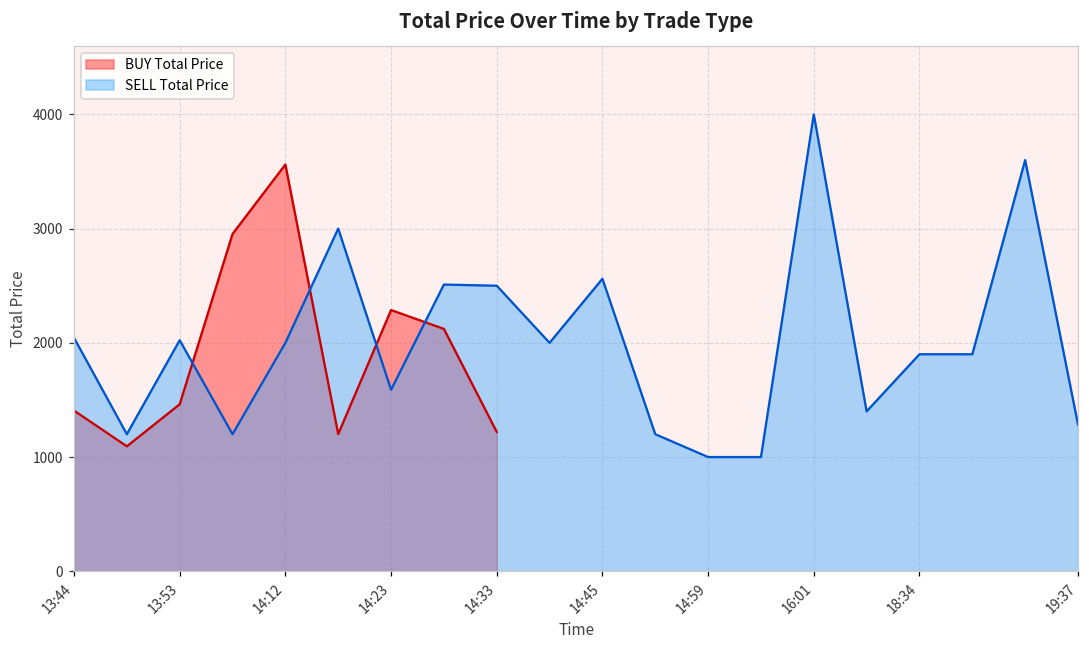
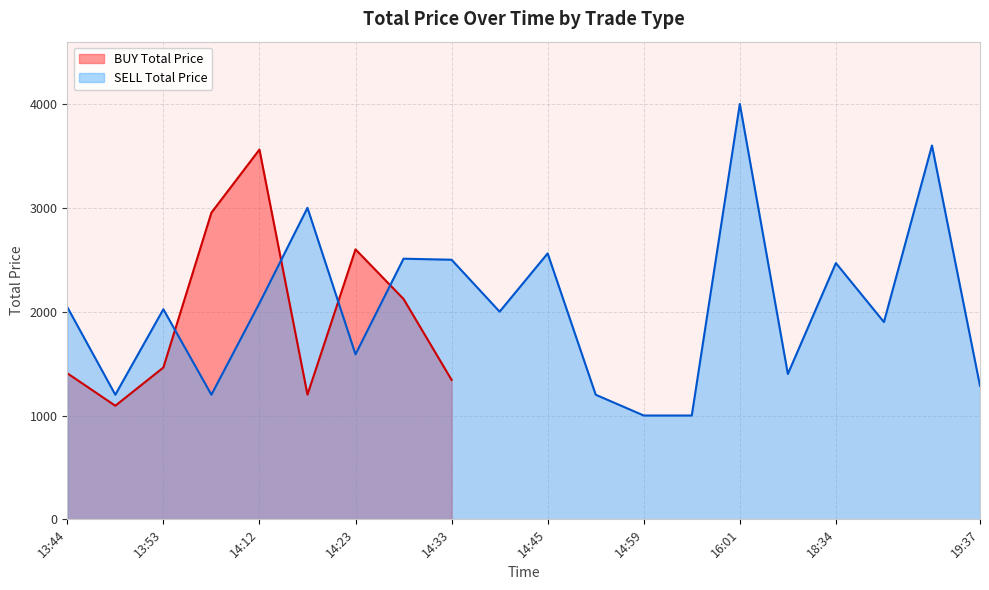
  {
    "BUY Total Price": {
      "13:44": 1410,
      "13:53": 1460,
      "14:12": 3560,
-     "14:23": 2290,
-     "14:33": 1220
+     "14:23": 2600,
+     "14:33": 1340
    },
    "SELL Total Price": {
      "13:44": 2040,
      "13:53": 2020,
-     "14:12": 2000,
+     "14:12": 2080,
      "14:23": 1590,
      "14:45": 2560,
      "14:59": 1000,
      "16:01": 4000,
-     "18:34": 1900,
+     "18:34": 2470,
      "19:37": 1290
    }
  }
